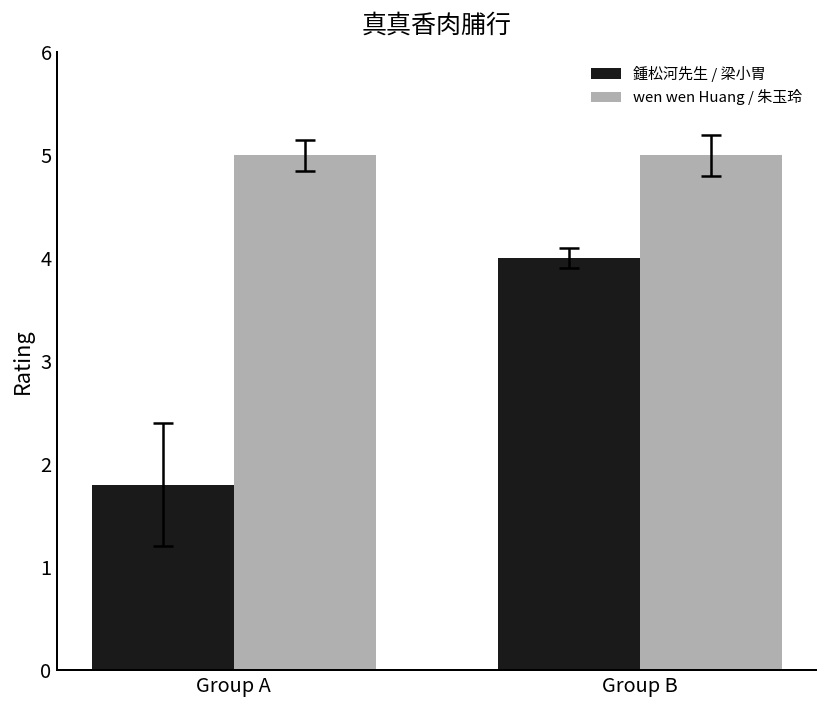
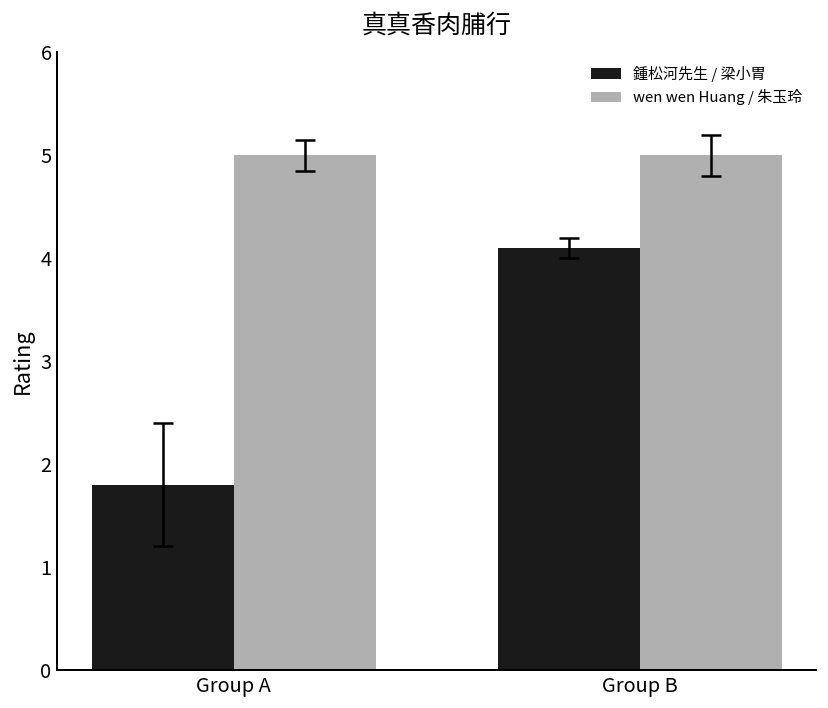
  {
    "鍾松河先生 / 梁小胃": {
      "Group A": 1.8,
-     "Group B": 4.0
+     "Group B": 4.1
    },
    "wen wen Huang / 朱玉玲": {
      "Group A": 5.0,
      "Group B": 5.0
    }
  }
